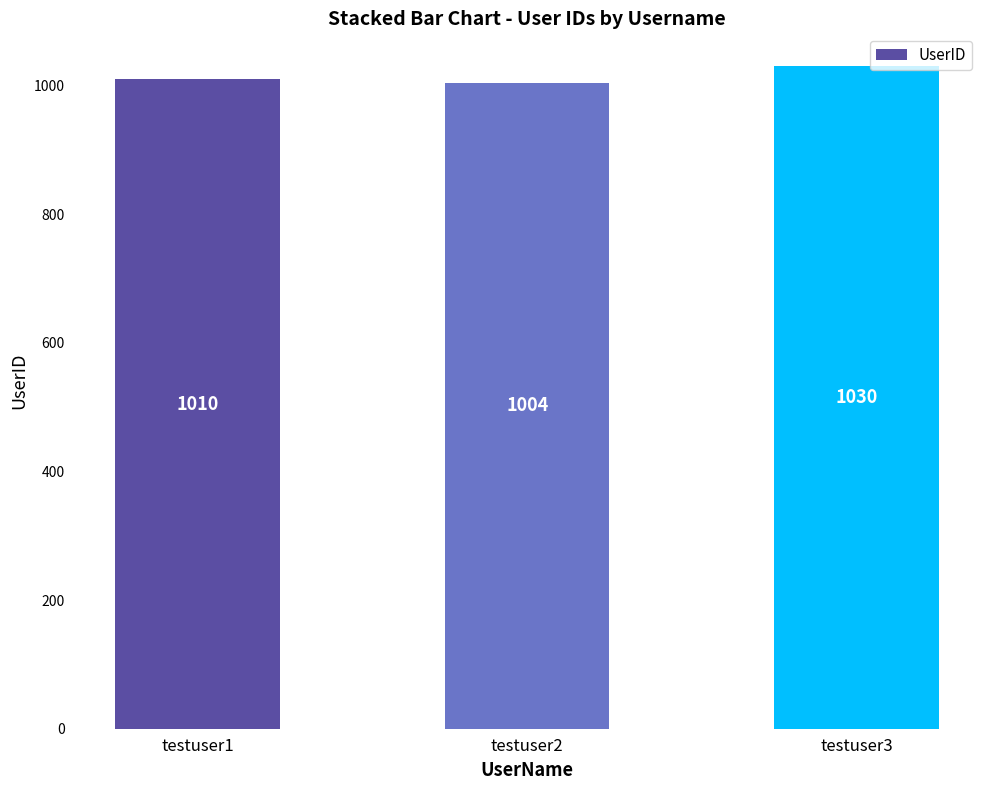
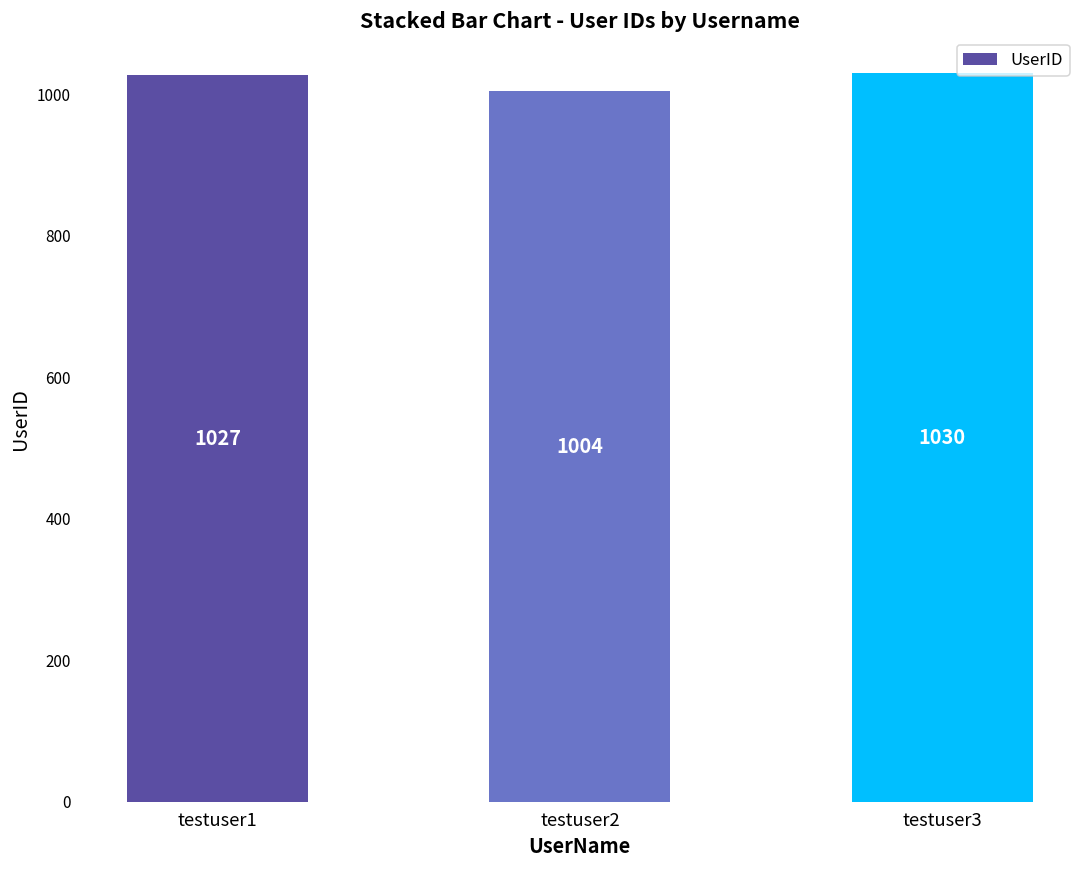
  {
-   "testuser1": 1010,
+   "testuser1": 1027,
    "testuser2": 1004,
    "testuser3": 1030
  }
